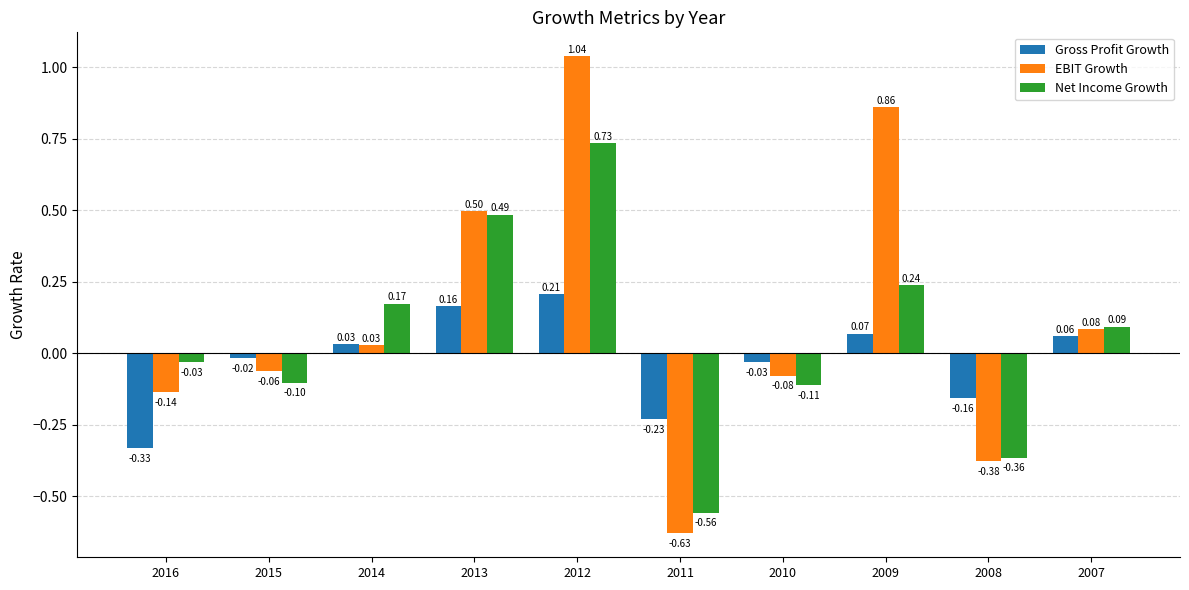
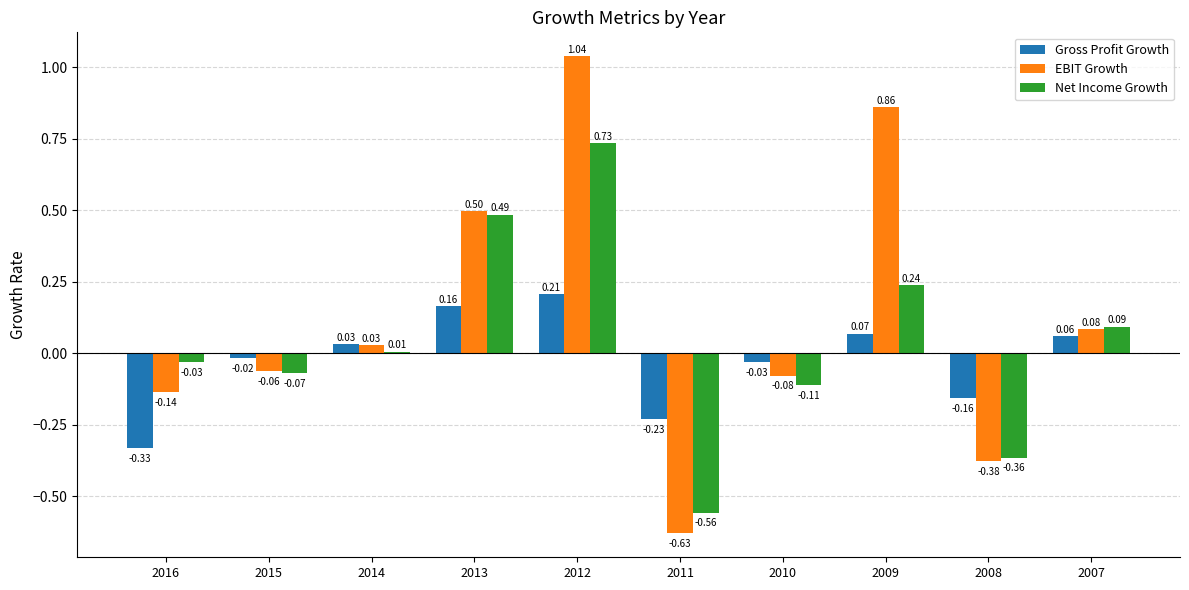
  {
    "Gross Profit Growth": {
      "2016": -0.33,
      "2015": -0.02,
      "2014": 0.03,
      "2013": 0.16,
      "2012": 0.21,
      "2011": -0.23,
      "2010": -0.03,
      "2009": 0.07,
      "2008": -0.16,
      "2007": 0.06
    },
    "EBIT Growth": {
      "2016": -0.14,
      "2015": -0.06,
      "2014": 0.03,
      "2013": 0.50,
      "2012": 1.04,
      "2011": -0.63,
      "2010": -0.08,
      "2009": 0.86,
      "2008": -0.38,
      "2007": 0.08
    },
    "Net Income Growth": {
      "2016": -0.03,
-     "2015": -0.10,
-     "2014": 0.17,
+     "2015": -0.07,
+     "2014": 0.01,
      "2013": 0.49,
      "2012": 0.73,
      "2011": -0.56,
      "2010": -0.11,
      "2009": 0.24,
      "2008": -0.36,
      "2007": 0.09
    }
  }
